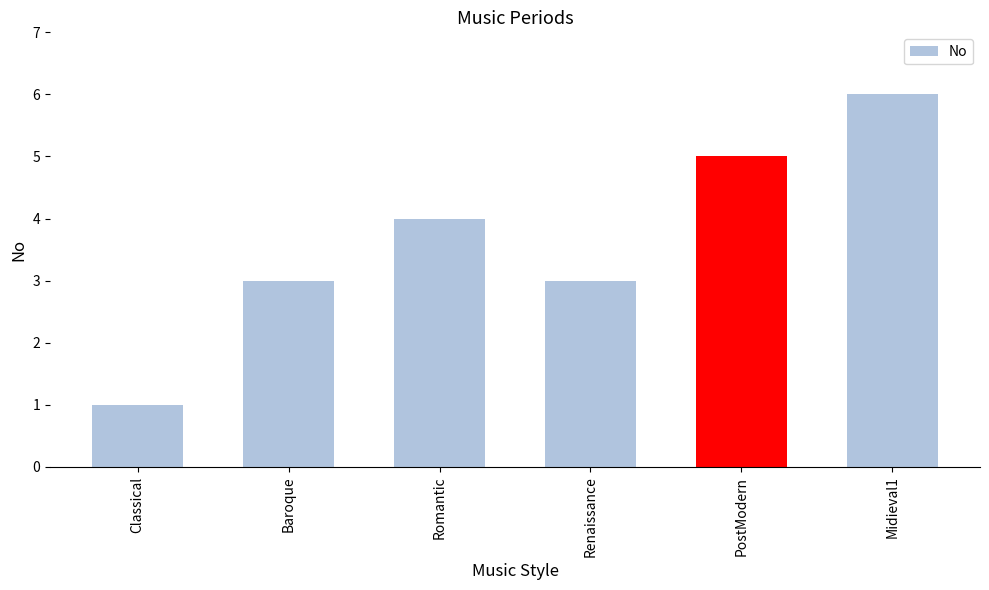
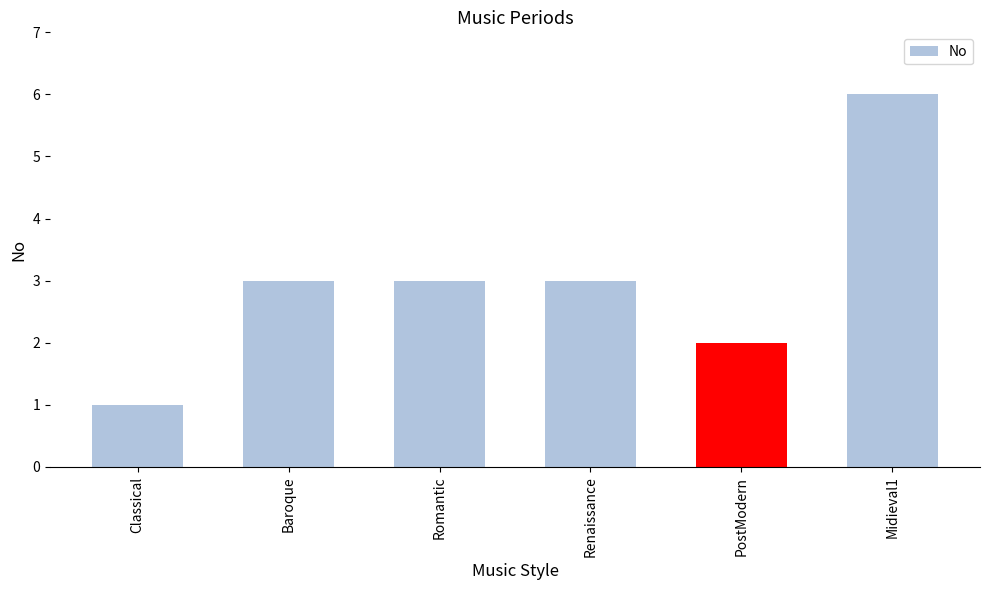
  {
    "Classical": 1,
    "Baroque": 3,
-   "Romantic": 4,
+   "Romantic": 3,
    "Renaissance": 3,
-   "PostModern": 5,
+   "PostModern": 2,
    "Midieval1": 6
  }
